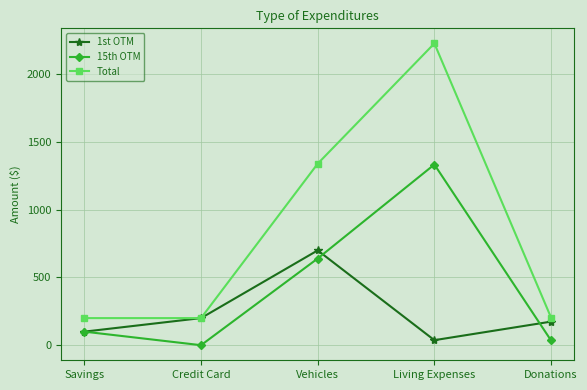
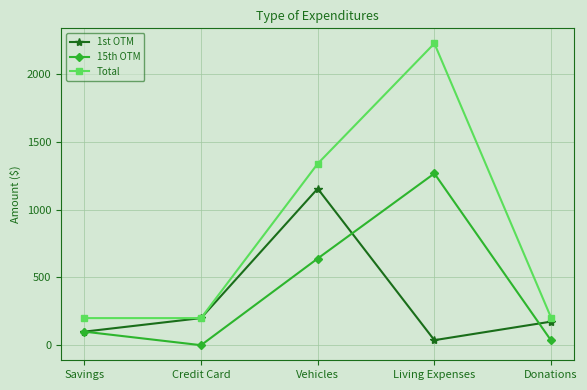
  {
    "1st OTM": {
-     "Vehicles": 700,
+     "Vehicles": 1160,
      "Living Expenses": 40,
      "Donations": 170
    },
    "15th OTM": {
      "Credit Card": 0,
      "Vehicles": 640,
-     "Living Expenses": 1330,
+     "Living Expenses": 1270,
      "Donations": 40
    },
    "Total": {
      "Savings": 200,
      "Vehicles": 1340,
      "Living Expenses": 2230,
      "Donations": 200
    }
  }
